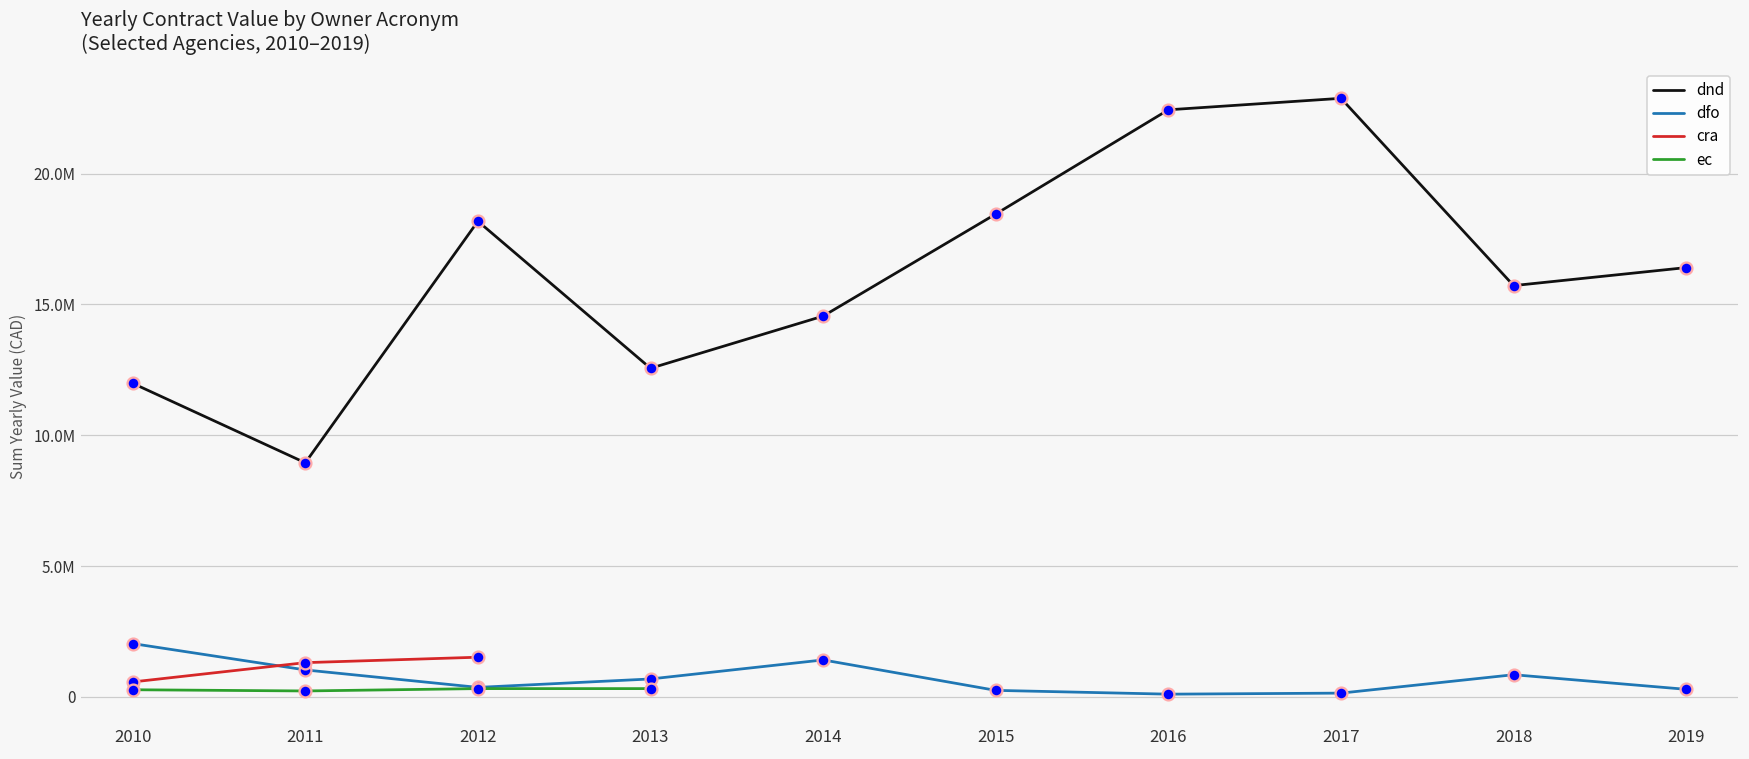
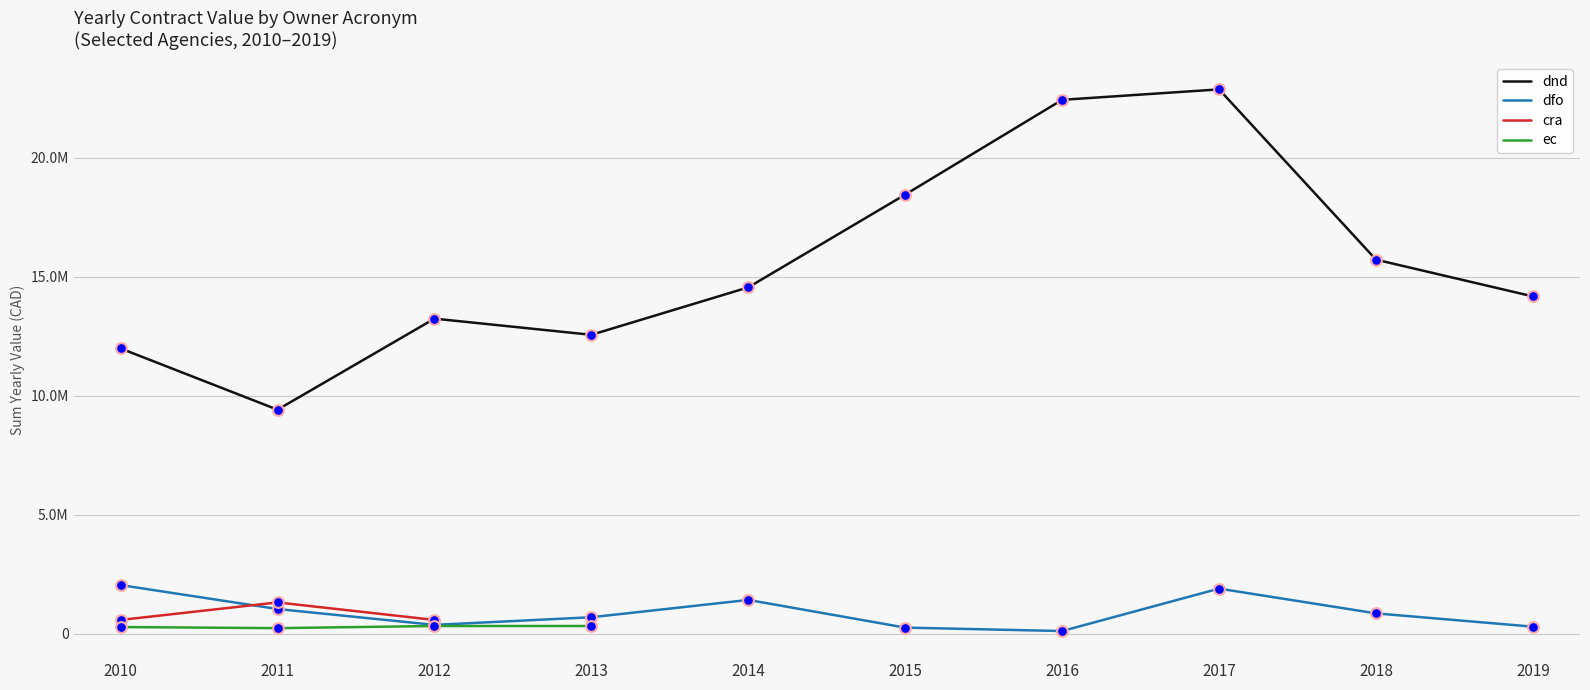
  {
    "dnd": {
      "2010": 12000000,
-     "2011": 8900000,
-     "2012": 18200000,
+     "2011": 9400000,
+     "2012": 13200000,
      "2013": 12600000,
      "2014": 14600000,
      "2015": 18500000,
      "2016": 22400000,
      "2017": 22900000,
      "2018": 15700000,
-     "2019": 16400000
+     "2019": 14200000
    },
    "dfo": {
      "2010": 2000000,
      "2011": 1000000,
      "2013": 700000,
      "2014": 1400000,
      "2015": 200000,
      "2016": 100000,
-     "2017": 100000,
+     "2017": 1900000,
      "2018": 800000,
      "2019": 300000
    },
    "cra": {
      "2010": 600000,
      "2011": 1300000,
-     "2012": 1500000
+     "2012": 600000
    },
    "ec": {
      "2010": 300000,
      "2011": 200000,
      "2013": 300000
    }
  }
